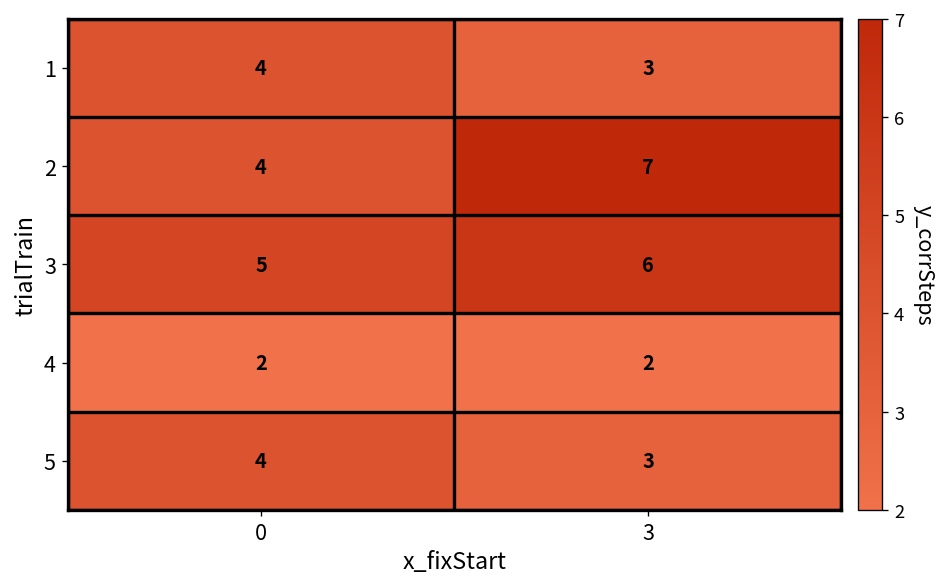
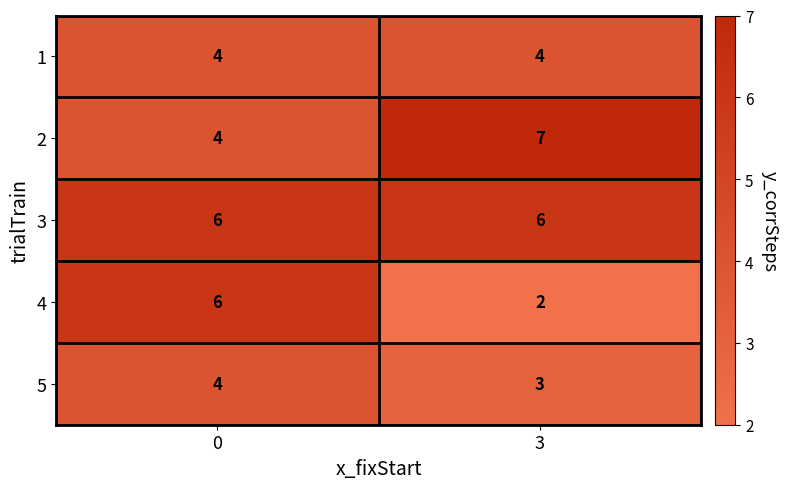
  {
    "1": {
      "0": 4,
-     "3": 3
+     "3": 4
    },
    "2": {
      "0": 4,
      "3": 7
    },
    "3": {
-     "0": 5,
+     "0": 6,
      "3": 6
    },
    "4": {
-     "0": 2,
+     "0": 6,
      "3": 2
    },
    "5": {
      "0": 4,
      "3": 3
    }
  }
